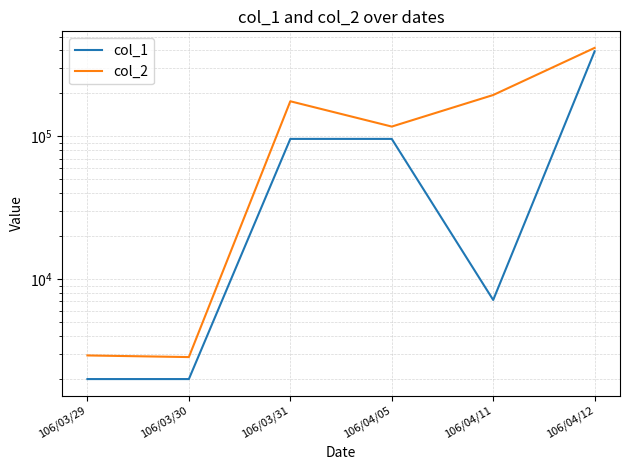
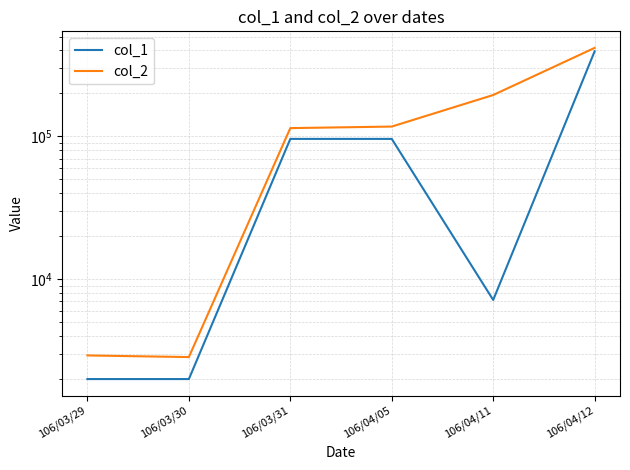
  {
    "col_1": {
      "106/03/29": 2000,
      "106/03/30": 2000,
      "106/03/31": 100000,
      "106/04/05": 100000,
      "106/04/11": 7000,
      "106/04/12": 390000
    },
    "col_2": {
      "106/03/29": 2900,
      "106/03/30": 2900,
-     "106/03/31": 180000,
+     "106/03/31": 110000,
      "106/04/05": 120000,
      "106/04/11": 190000,
      "106/04/12": 420000
    }
  }
